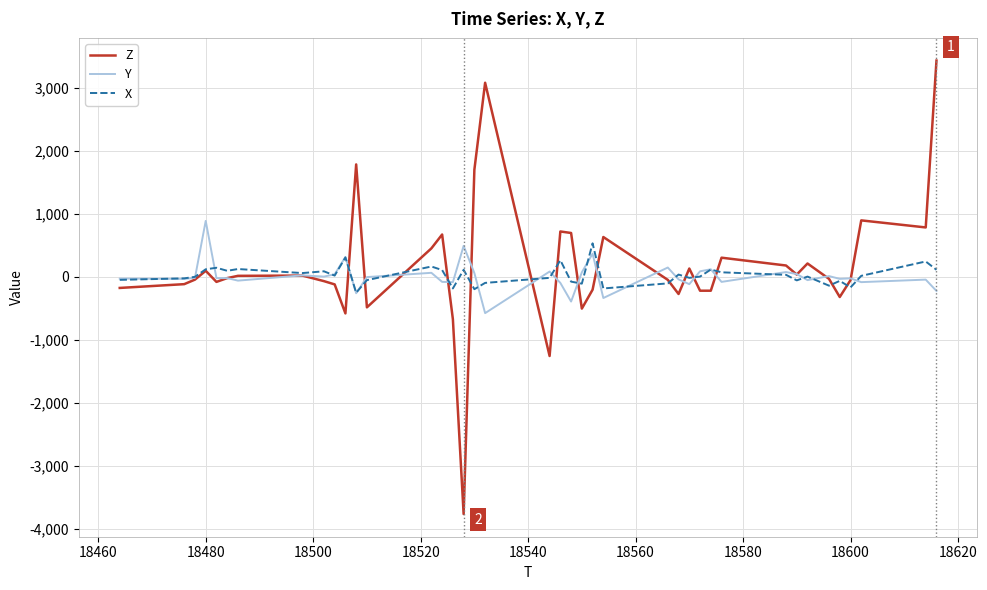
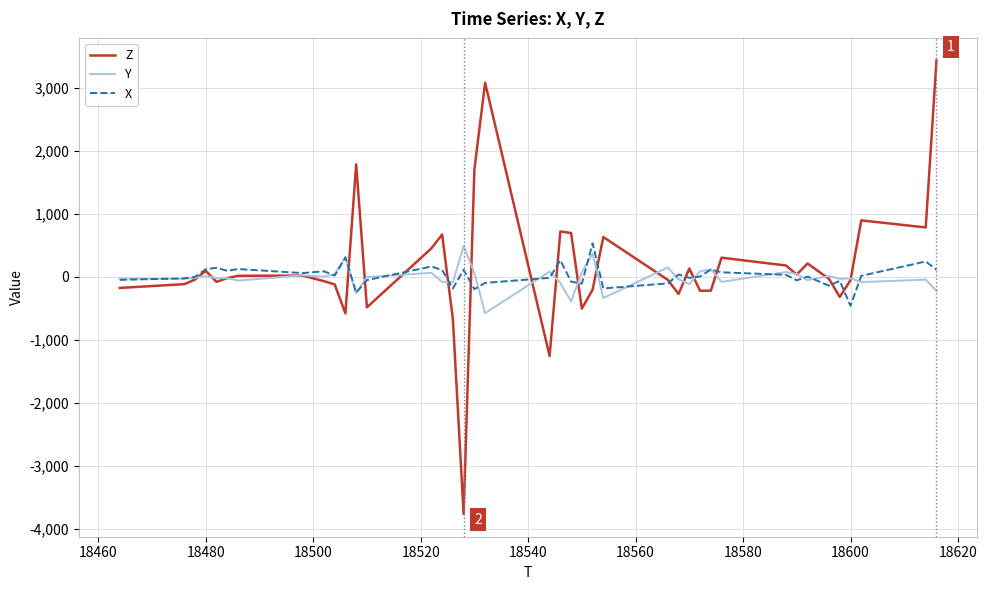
  {
    "Y": {
-     "18480": 900
+     "18480": 0
    },
    "X": {
-     "18600": -200
+     "18600": -500
    }
  }
